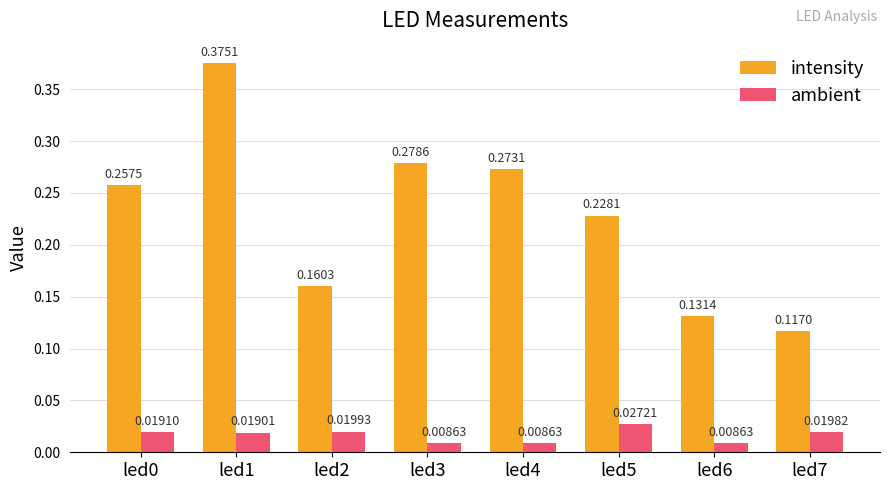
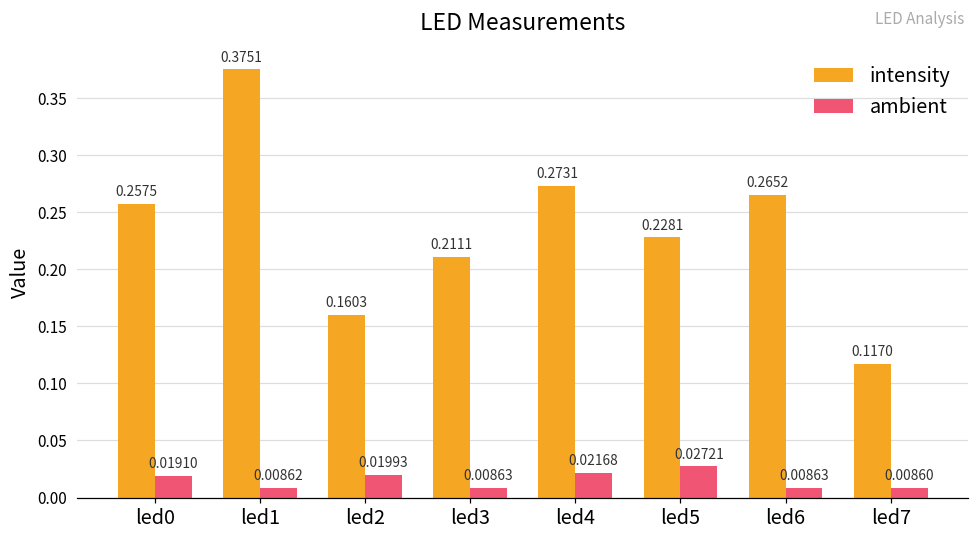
  {
    "intensity": {
      "led0": 0.2575,
      "led1": 0.3751,
      "led2": 0.1603,
-     "led3": 0.2786,
+     "led3": 0.2111,
      "led4": 0.2731,
      "led5": 0.2281,
-     "led6": 0.1314,
+     "led6": 0.2652,
      "led7": 0.1170
    },
    "ambient": {
      "led0": 0.01910,
-     "led1": 0.01901,
+     "led1": 0.00862,
      "led2": 0.01993,
      "led3": 0.00863,
-     "led4": 0.00863,
+     "led4": 0.02168,
      "led5": 0.02721,
      "led6": 0.00863,
-     "led7": 0.01982
+     "led7": 0.00860
    }
  }
